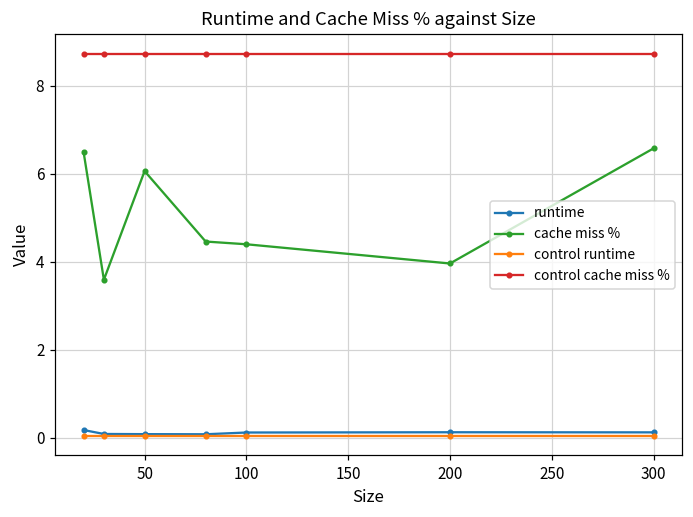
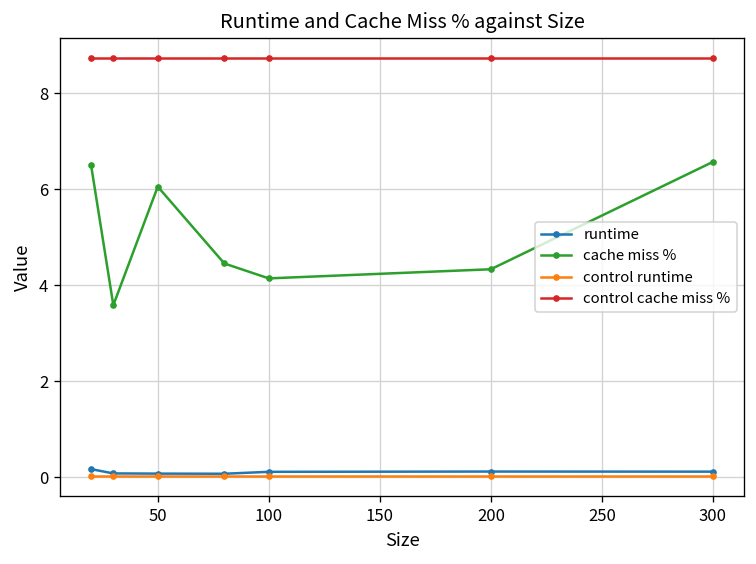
  {
    "runtime": {
      "100": 0.1,
      "200": 0.1,
      "300": 0.1
    },
    "cache miss %": {
      "50": 6.1,
-     "100": 4.4,
-     "200": 4.0,
+     "100": 4.1,
+     "200": 4.3,
      "300": 6.6
    },
    "control runtime": {
      "100": 0.0,
      "200": 0.0,
      "300": 0.0
    },
    "control cache miss %": {
      "50": 8.7,
      "100": 8.7,
      "200": 8.7,
      "300": 8.7
    }
  }
